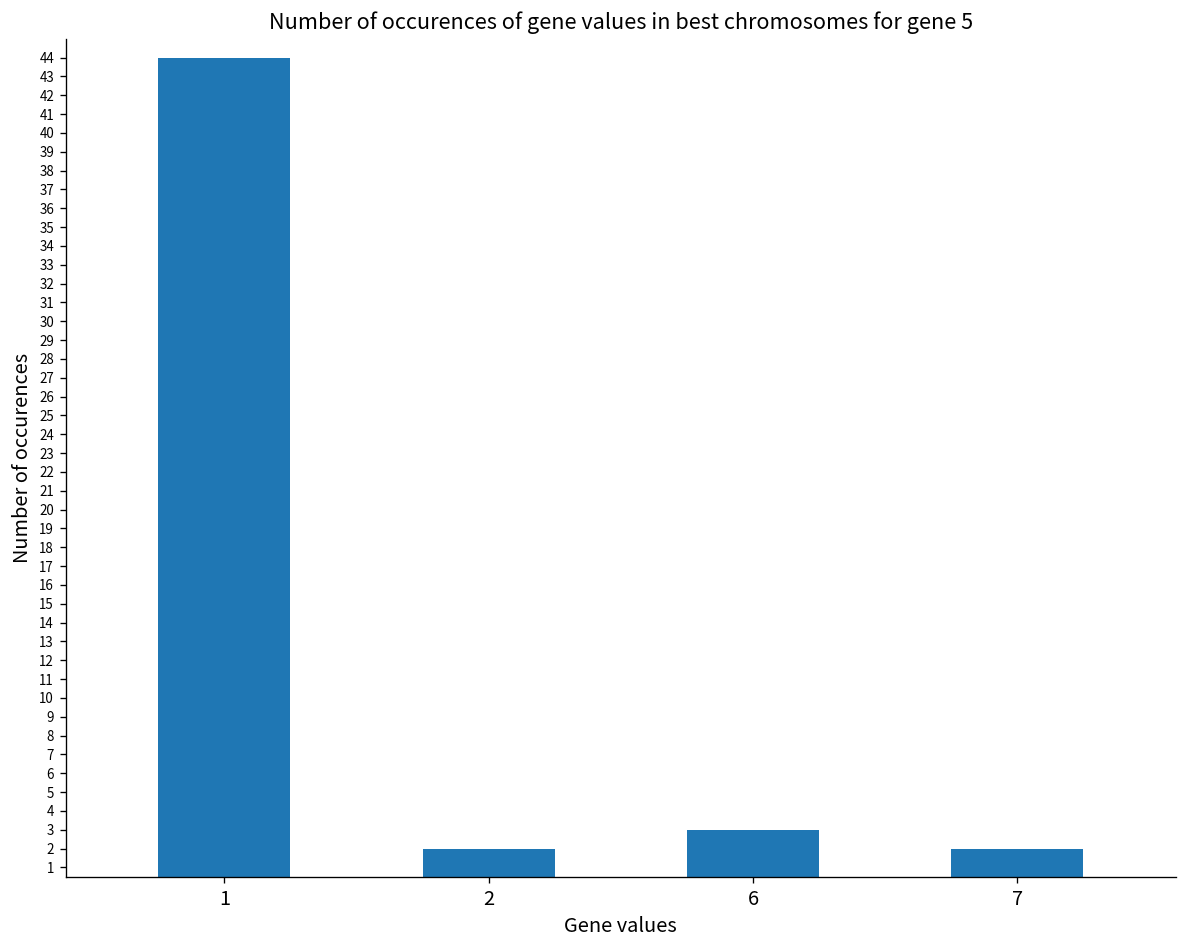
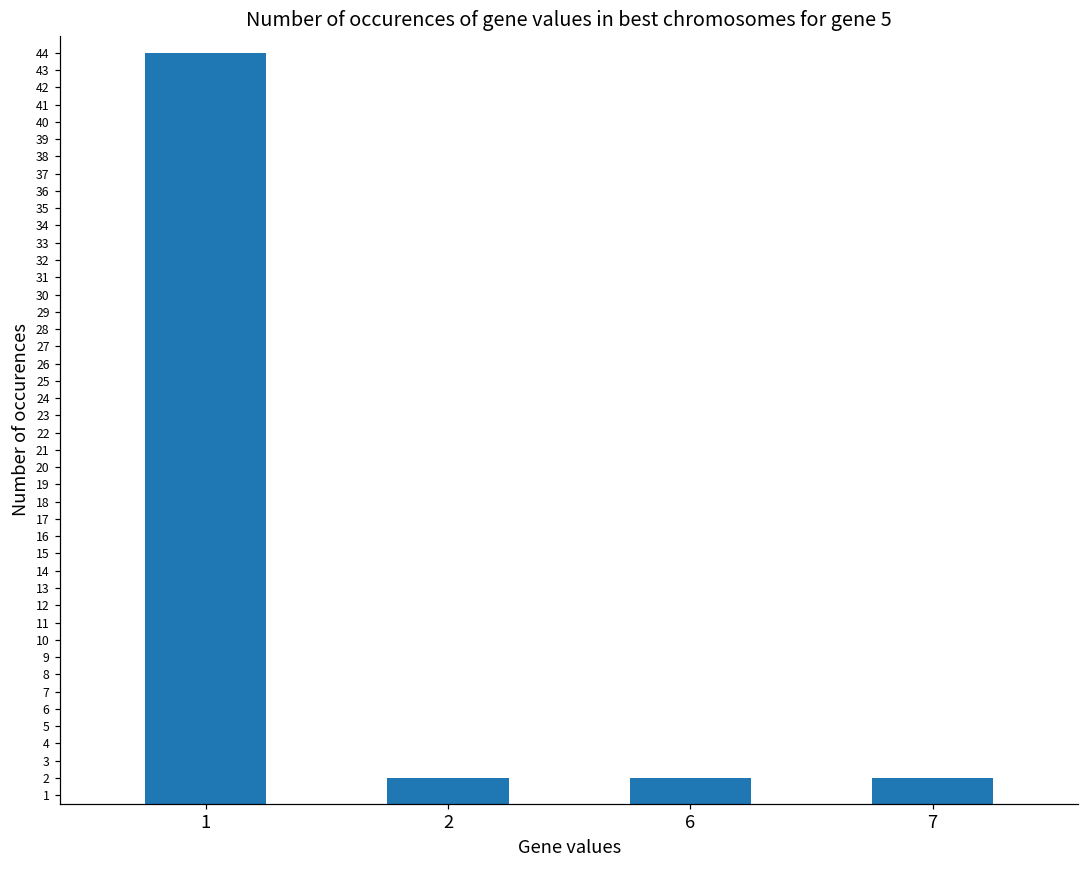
  {
    "1": 44,
    "2": 2,
-   "6": 3,
+   "6": 2,
    "7": 2
  }
